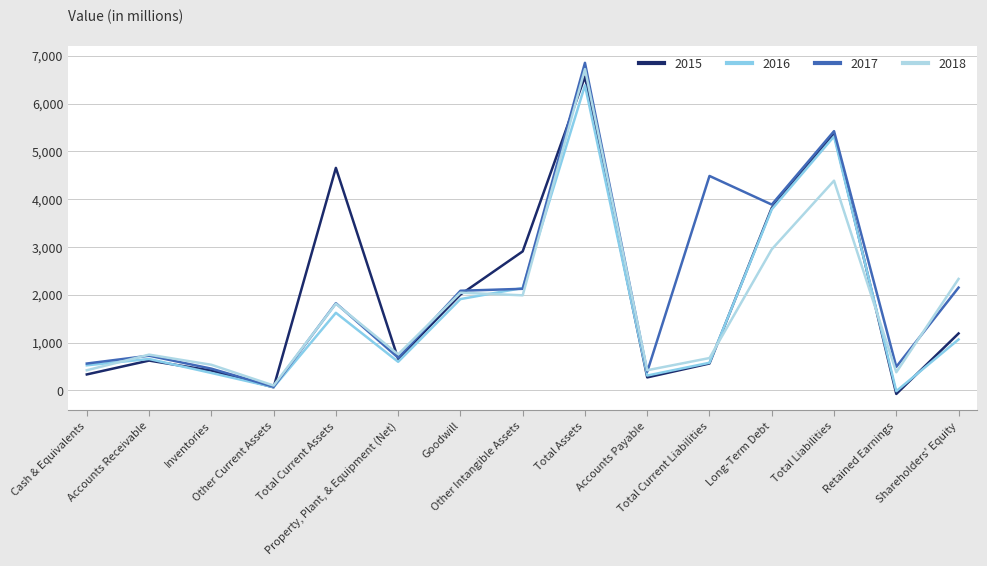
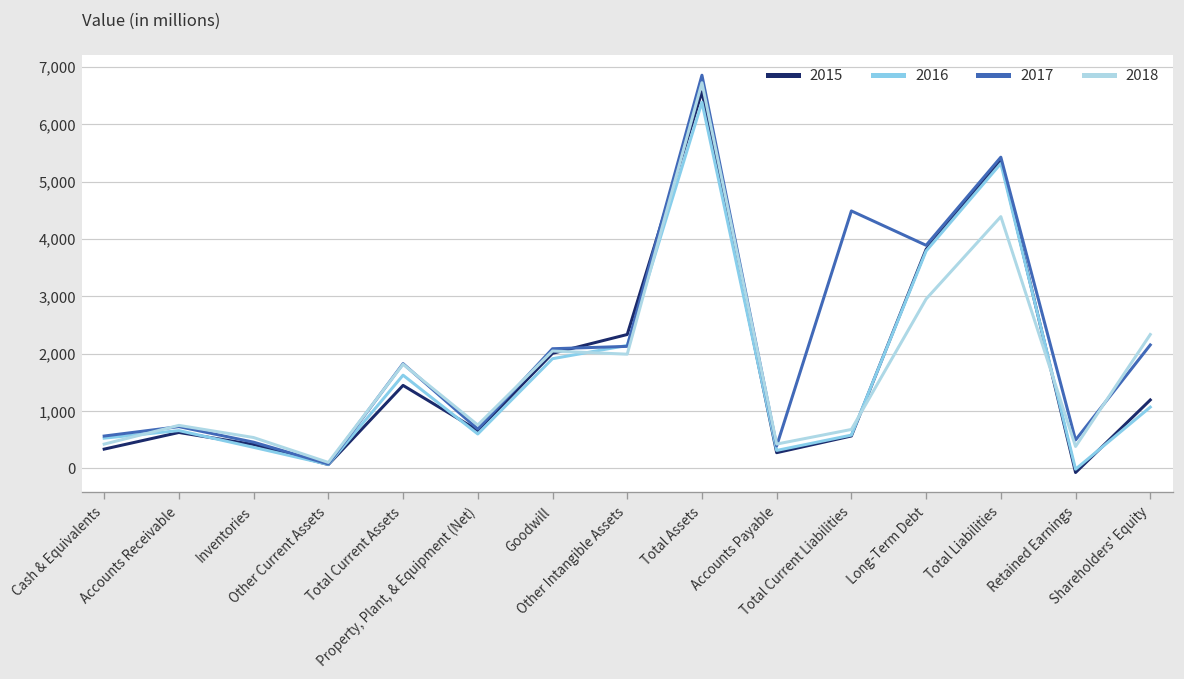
  {
    "2015": {
      "Cash & Equivalents": "300",
-     "Total Current Assets": "4,700",
-     "Other Intangible Assets": "2,900",
+     "Total Current Assets": "1,400",
+     "Other Intangible Assets": "2,300",
      "Total Assets": "6,600",
      "Retained Earnings": "-100",
      "Shareholders' Equity": "1,200"
    },
    "2017": {
      "Total Assets": "6,900",
      "Total Current Liabilities": "4,500",
      "Long-Term Debt": "3,900",
      "Retained Earnings": "500",
      "Shareholders' Equity": "2,200"
    }
  }
